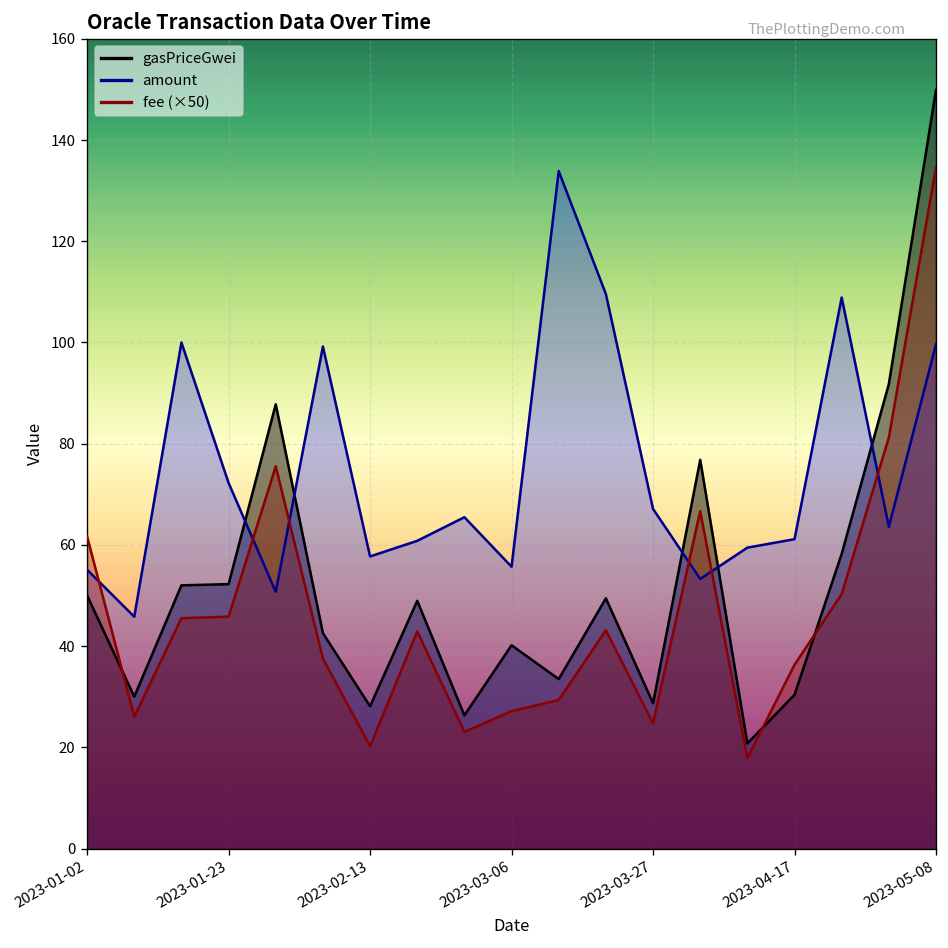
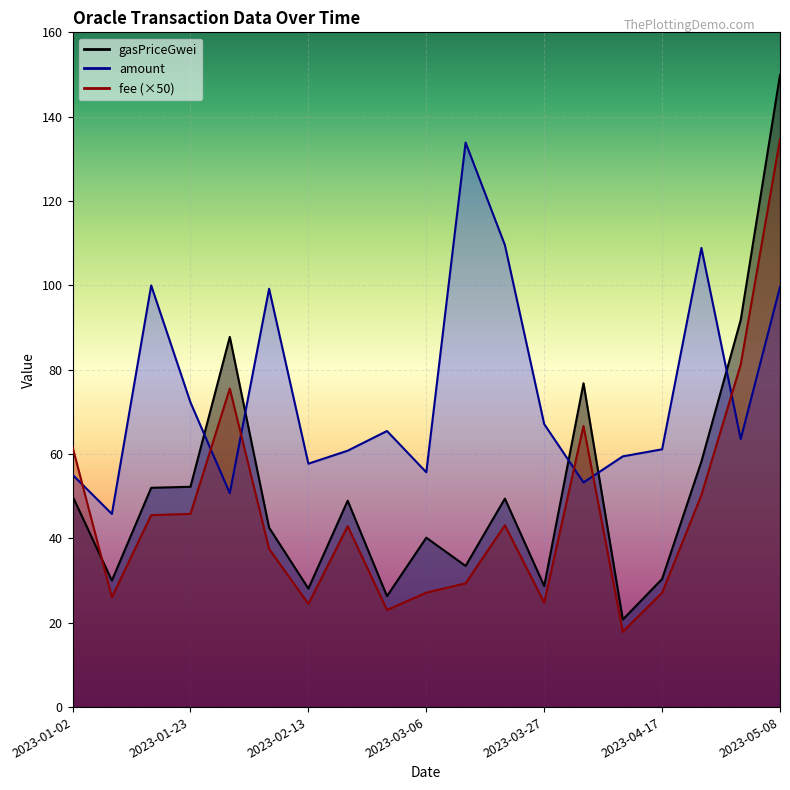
  {
    "fee (×50)": {
      "2023-01-02": 62,
      "2023-01-23": 46,
-     "2023-02-13": 20,
+     "2023-02-13": 24,
      "2023-03-06": 27,
      "2023-03-27": 25,
-     "2023-04-17": 36,
+     "2023-04-17": 27,
      "2023-05-08": 135
    }
  }
